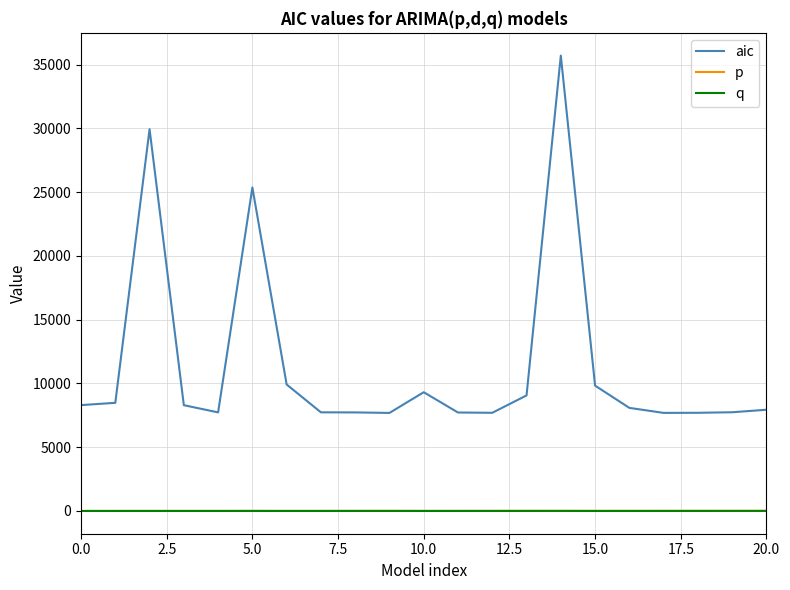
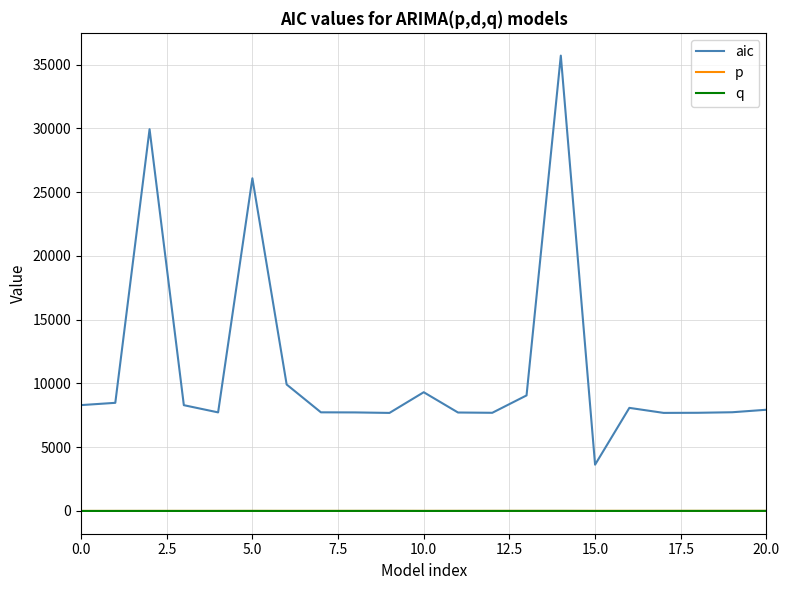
  {
    "aic": {
      "0.0": 8300,
-     "5.0": 25400,
+     "5.0": 26100,
      "10.0": 9300,
-     "15.0": 9800,
+     "15.0": 3600,
      "20.0": 7900
    },
    "q": {
      "0.0": 0,
      "5.0": 0,
      "10.0": 0,
      "15.0": 0,
      "20.0": 0
    }
  }
